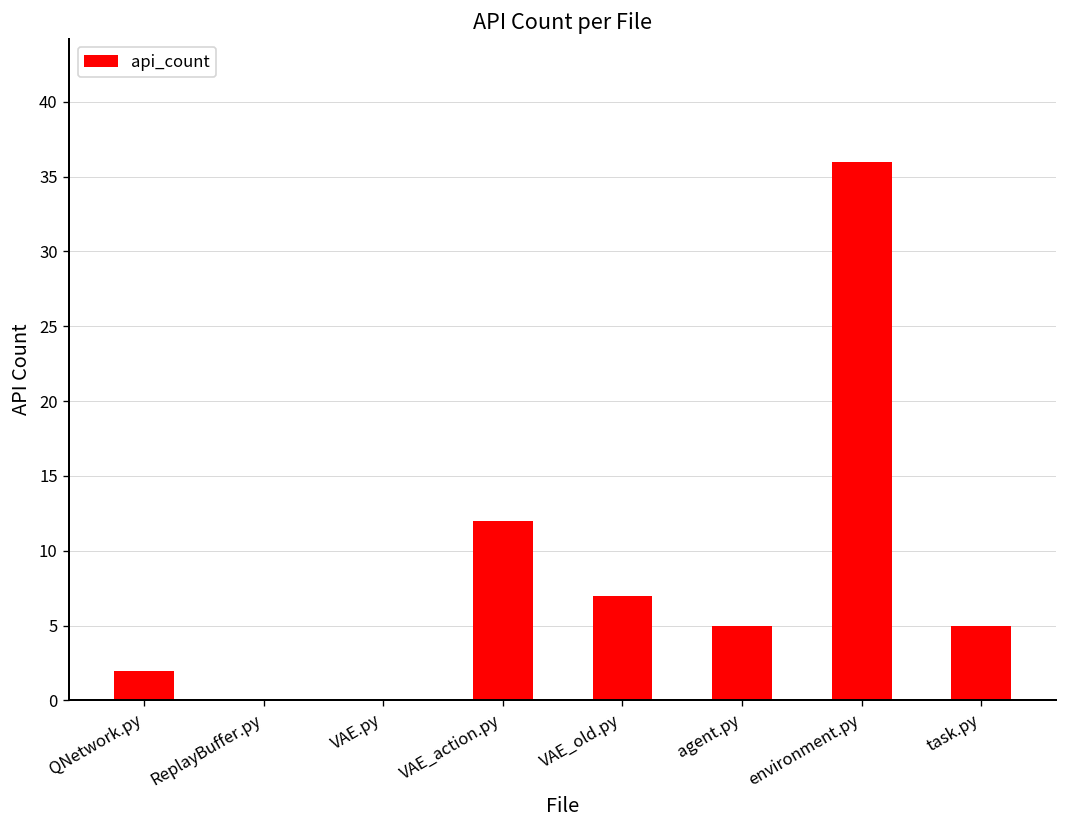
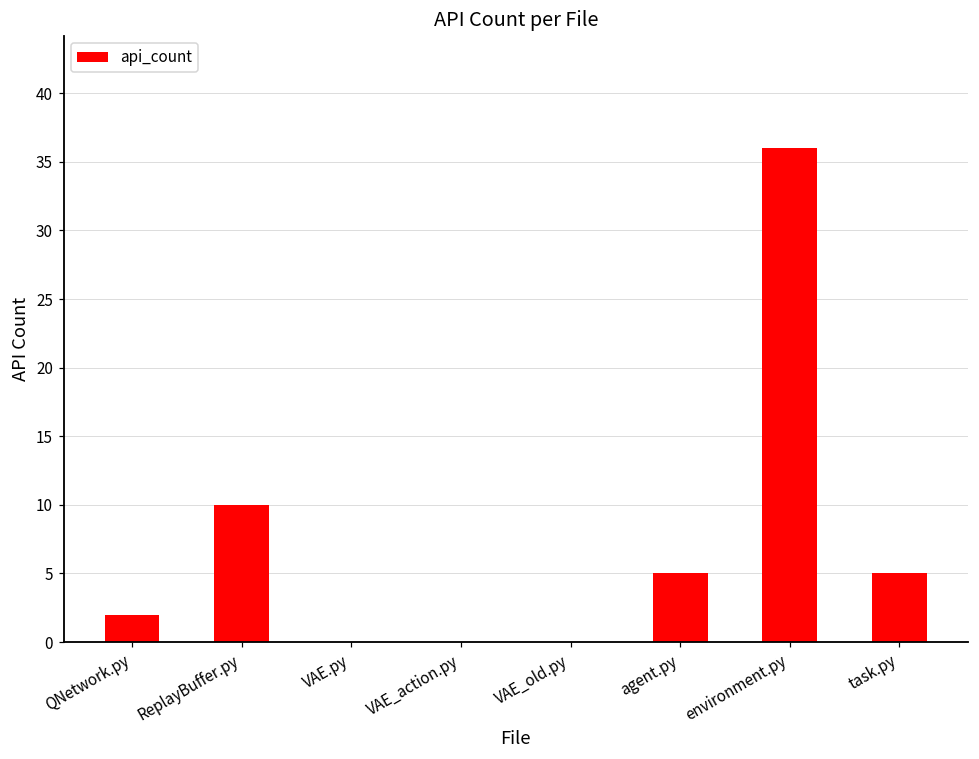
  {
    "QNetwork.py": 2,
-   "ReplayBuffer.py": 0,
+   "ReplayBuffer.py": 10,
    "VAE.py": 0,
-   "VAE_action.py": 12,
-   "VAE_old.py": 7,
+   "VAE_action.py": 0,
+   "VAE_old.py": 0,
    "agent.py": 5,
    "environment.py": 36,
    "task.py": 5
  }
